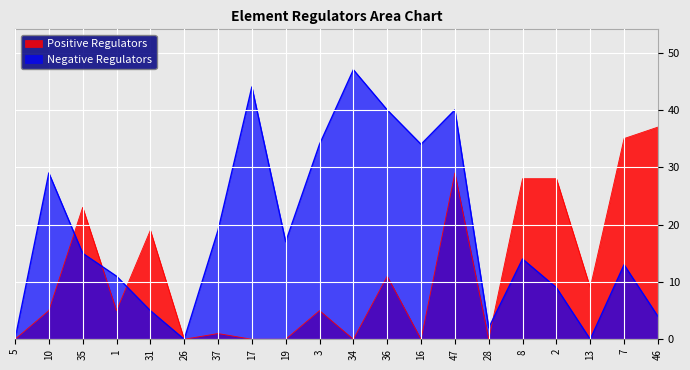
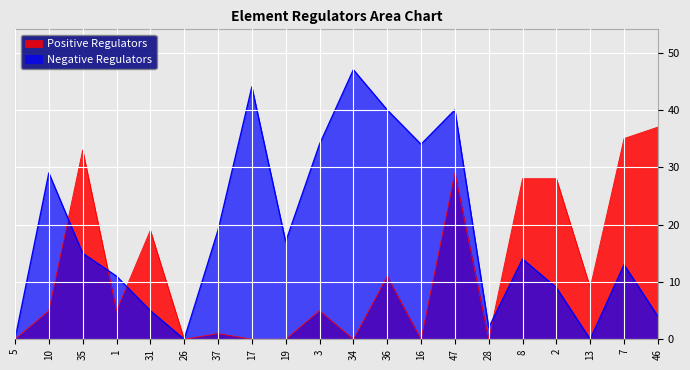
  {
    "Positive Regulators": {
      "10": 5,
-     "35": 23,
+     "35": 33,
      "1": 5,
      "31": 19,
      "37": 1,
      "17": 0,
      "19": 0,
      "3": 5,
      "34": 0,
      "36": 11,
      "16": 0,
      "47": 29,
      "28": 0,
      "8": 28,
      "2": 28,
      "13": 9,
      "7": 35,
      "46": 37
    },
    "Negative Regulators": {
      "10": 29,
      "35": 15,
      "1": 11,
      "31": 5,
      "37": 19,
      "17": 44,
      "19": 17,
      "3": 34,
      "34": 47,
      "36": 40,
      "16": 34,
      "47": 40,
      "28": 2,
      "8": 14,
      "2": 9,
      "13": 0,
      "7": 13,
      "46": 4
    }
  }
